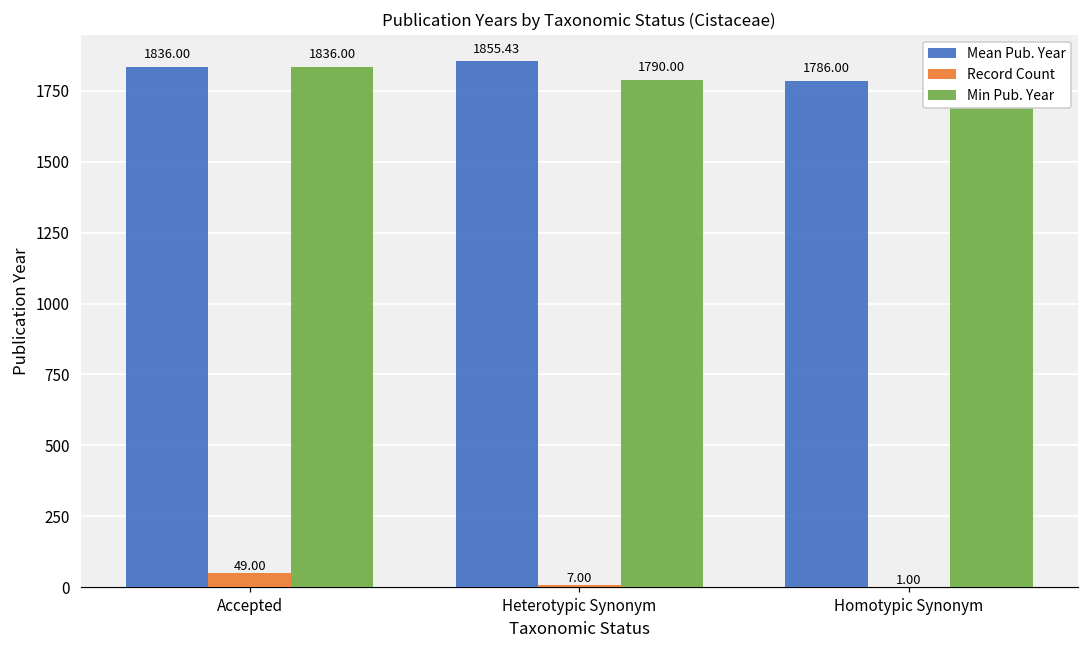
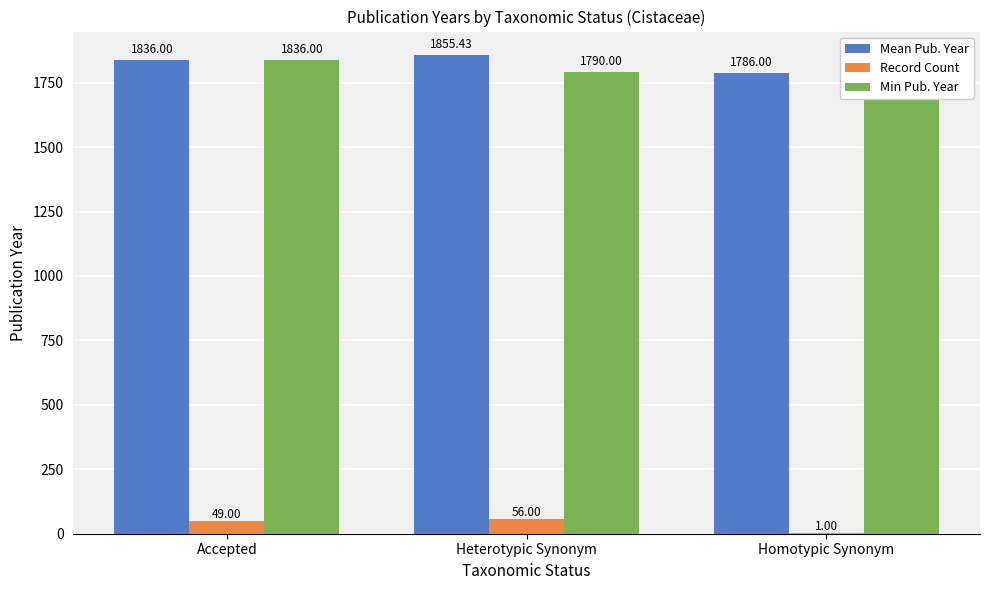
  {
    "Mean Pub. Year": {
      "Accepted": 1836.00,
      "Heterotypic Synonym": 1855.43,
      "Homotypic Synonym": 1786.00
    },
    "Record Count": {
      "Accepted": 49.00,
-     "Heterotypic Synonym": 7.00,
+     "Heterotypic Synonym": 56.00,
      "Homotypic Synonym": 1.00
    },
    "Min Pub. Year": {
      "Accepted": 1836.00,
      "Heterotypic Synonym": 1790.00
    }
  }
